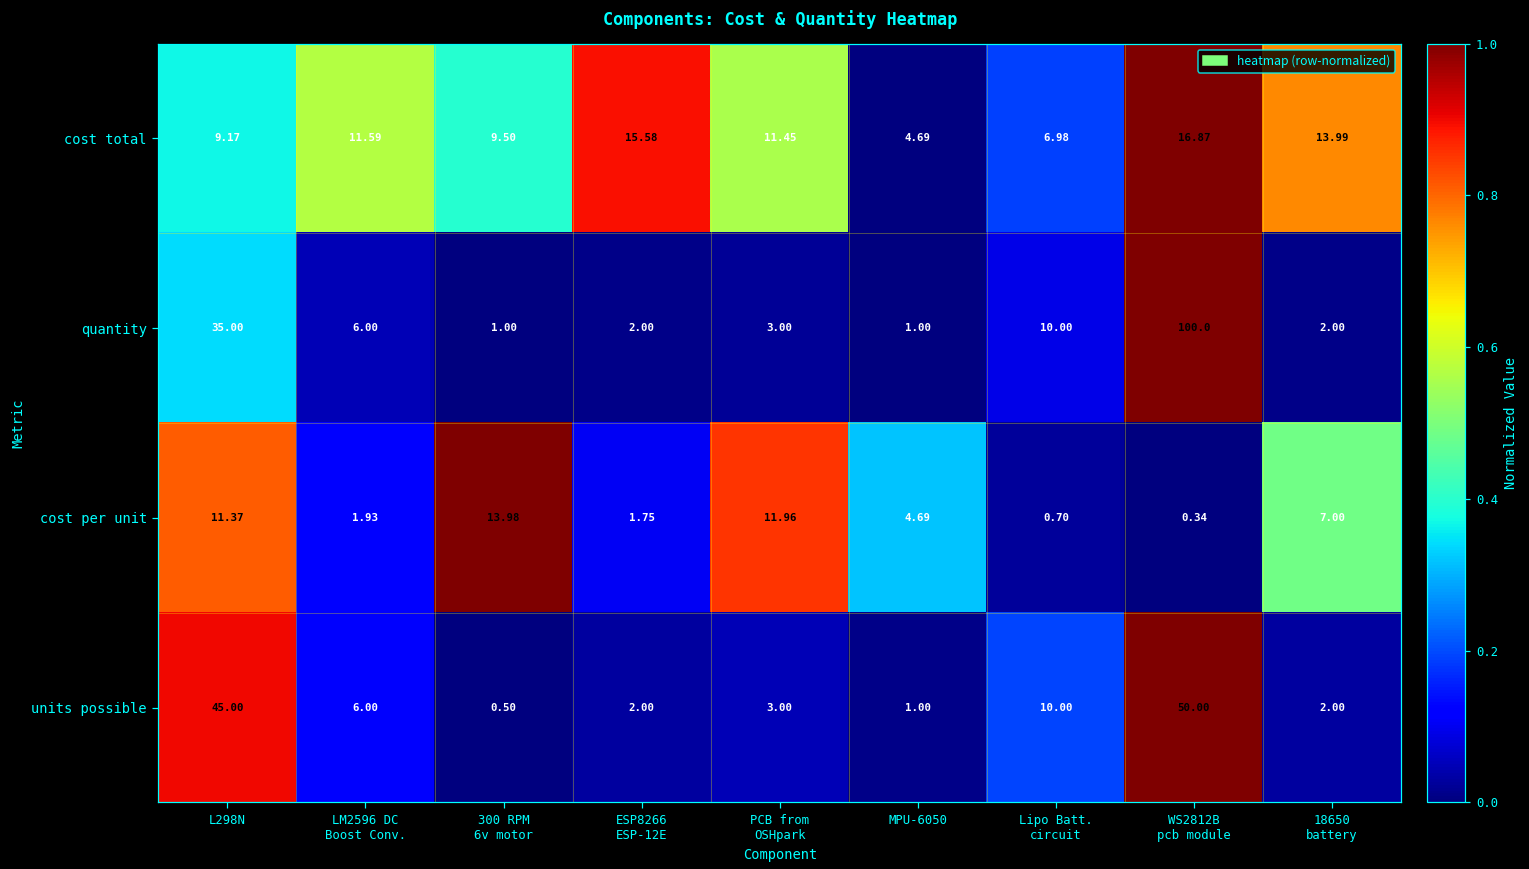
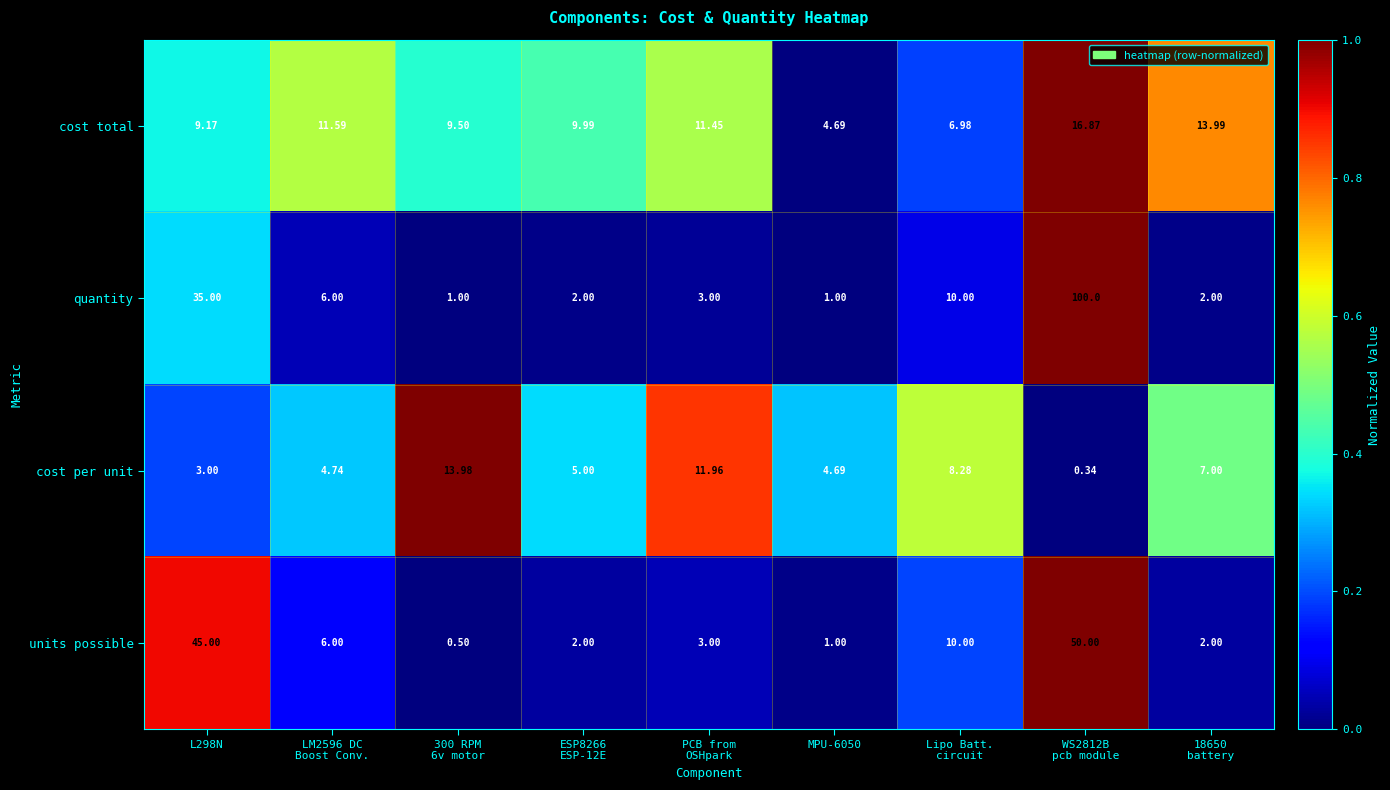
  {
    "cost total": {
      "L298N": 9.17,
      "LM2596 DC Boost Conv.": 11.59,
      "300 RPM 6v motor": 9.50,
-     "ESP8266 ESP-12E": 15.58,
+     "ESP8266 ESP-12E": 9.99,
      "PCB from OSHpark": 11.45,
      "MPU-6050": 4.69,
      "Lipo Batt. circuit": 6.98,
      "WS2812B pcb module": 16.87,
      "18650 battery": 13.99
    },
    "quantity": {
      "L298N": 35.00,
      "LM2596 DC Boost Conv.": 6.00,
      "300 RPM 6v motor": 1.00,
      "ESP8266 ESP-12E": 2.00,
      "PCB from OSHpark": 3.00,
      "MPU-6050": 1.00,
      "Lipo Batt. circuit": 10.00,
      "WS2812B pcb module": 100.0,
      "18650 battery": 2.00
    },
    "cost per unit": {
-     "L298N": 11.37,
-     "LM2596 DC Boost Conv.": 1.93,
+     "L298N": 3.00,
+     "LM2596 DC Boost Conv.": 4.74,
      "300 RPM 6v motor": 13.98,
-     "ESP8266 ESP-12E": 1.75,
+     "ESP8266 ESP-12E": 5.00,
      "PCB from OSHpark": 11.96,
      "MPU-6050": 4.69,
-     "Lipo Batt. circuit": 0.70,
+     "Lipo Batt. circuit": 8.28,
      "WS2812B pcb module": 0.34,
      "18650 battery": 7.00
    },
    "units possible": {
      "L298N": 45.00,
      "LM2596 DC Boost Conv.": 6.00,
      "300 RPM 6v motor": 0.50,
      "ESP8266 ESP-12E": 2.00,
      "PCB from OSHpark": 3.00,
      "MPU-6050": 1.00,
      "Lipo Batt. circuit": 10.00,
      "WS2812B pcb module": 50.00,
      "18650 battery": 2.00
    }
  }
